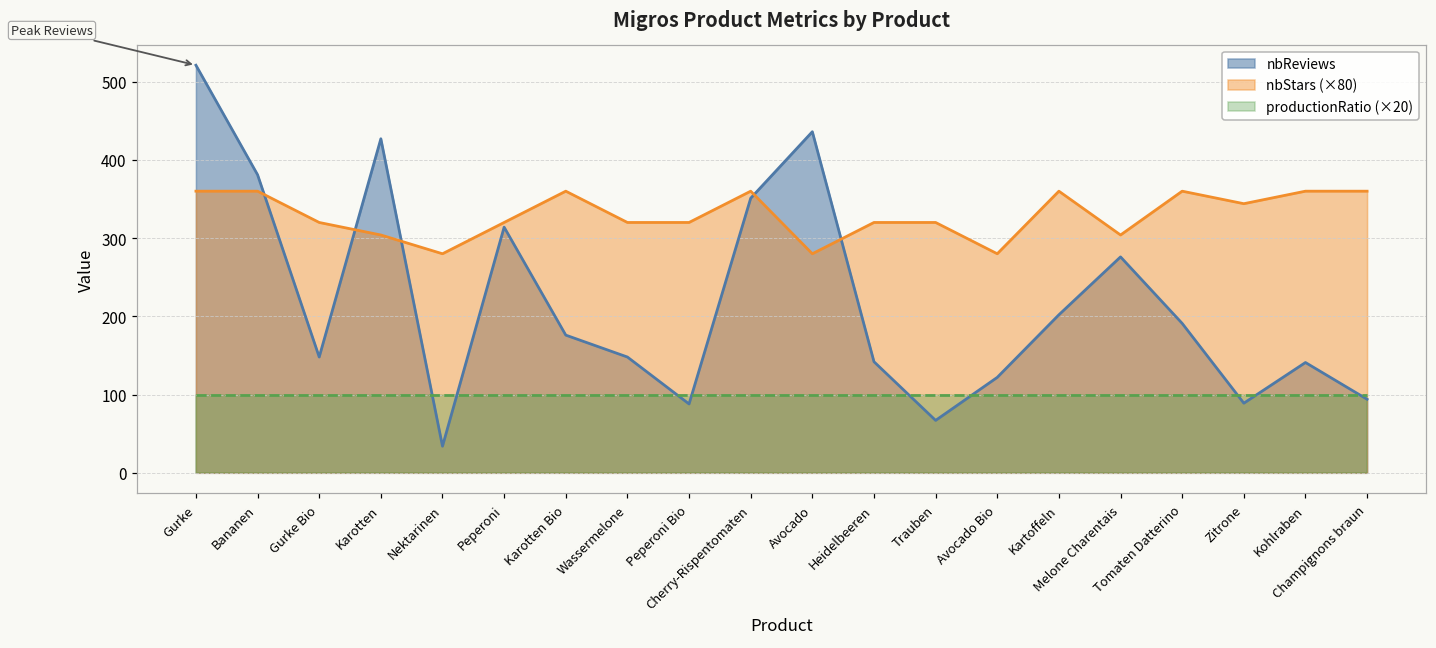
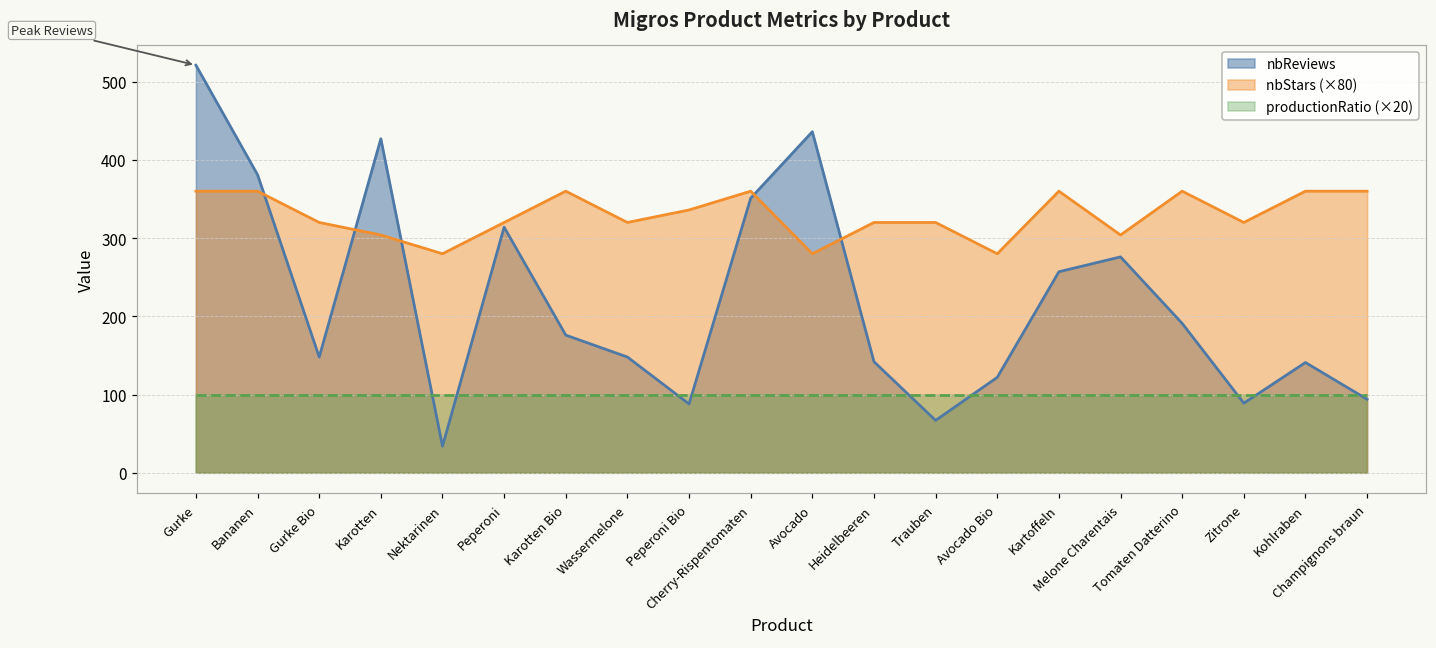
  {
    "nbReviews": {
      "Gurke": 520,
      "Bananen": 380,
      "Gurke Bio": 150,
      "Karotten": 430,
      "Nektarinen": 30,
      "Peperoni": 310,
      "Karotten Bio": 180,
      "Wassermelone": 150,
      "Peperoni Bio": 90,
      "Cherry-Rispentomaten": 350,
      "Avocado": 440,
      "Heidelbeeren": 140,
      "Trauben": 70,
      "Avocado Bio": 120,
-     "Kartoffeln": 200,
+     "Kartoffeln": 260,
      "Melone Charentais": 280,
      "Tomaten Datterino": 190,
      "Zitrone": 90,
      "Kohlraben": 140,
      "Champignons braun": 90
    },
    "nbStars (×80)": {
      "Gurke": 360,
      "Bananen": 360,
      "Gurke Bio": 320,
      "Karotten": 300,
      "Nektarinen": 280,
      "Peperoni": 320,
      "Karotten Bio": 360,
      "Wassermelone": 320,
-     "Peperoni Bio": 320,
+     "Peperoni Bio": 340,
      "Cherry-Rispentomaten": 360,
      "Avocado": 280,
      "Heidelbeeren": 320,
      "Trauben": 320,
      "Avocado Bio": 280,
      "Kartoffeln": 360,
      "Melone Charentais": 300,
      "Tomaten Datterino": 360,
-     "Zitrone": 340,
+     "Zitrone": 320,
      "Kohlraben": 360,
      "Champignons braun": 360
    },
    "productionRatio (×20)": {
      "Gurke": 100,
      "Bananen": 100,
      "Gurke Bio": 100,
      "Karotten": 100,
      "Nektarinen": 100,
      "Peperoni": 100,
      "Karotten Bio": 100,
      "Wassermelone": 100,
      "Peperoni Bio": 100,
      "Cherry-Rispentomaten": 100,
      "Avocado": 100,
      "Heidelbeeren": 100,
      "Trauben": 100,
      "Avocado Bio": 100,
      "Kartoffeln": 100,
      "Melone Charentais": 100,
      "Tomaten Datterino": 100,
      "Zitrone": 100,
      "Kohlraben": 100,
      "Champignons braun": 100
    }
  }
